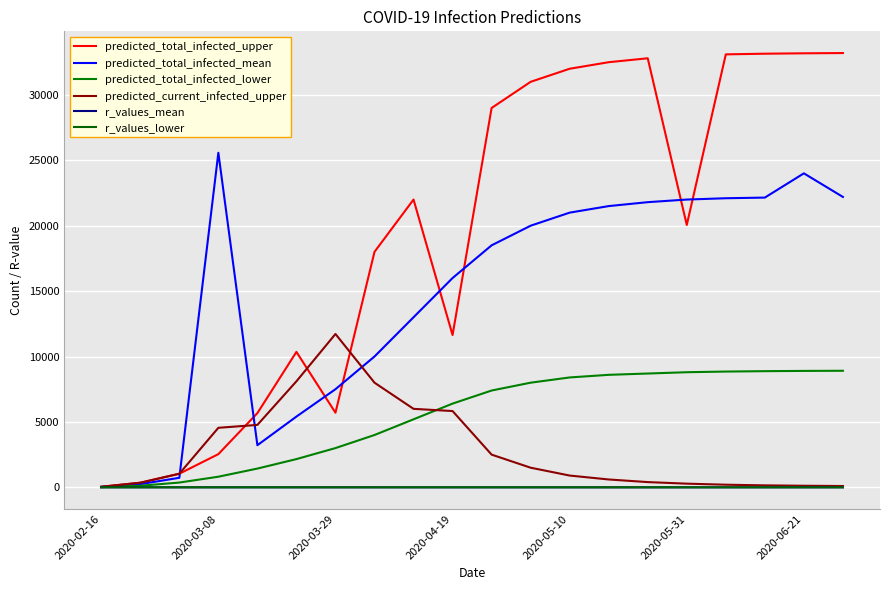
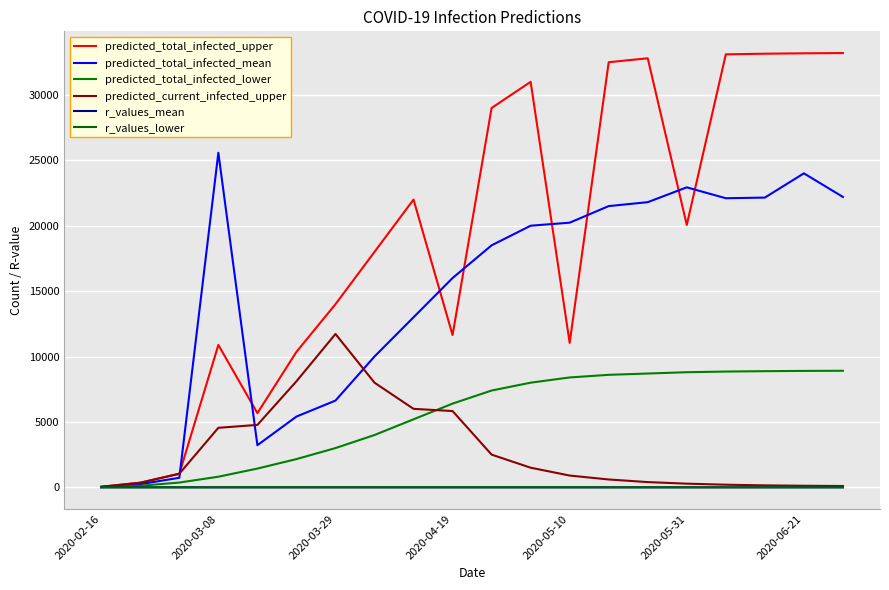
  {
    "predicted_total_infected_upper": {
-     "2020-03-08": 2500,
-     "2020-03-29": 5700,
+     "2020-03-08": 10900,
+     "2020-03-29": 14000,
      "2020-04-19": 11600,
-     "2020-05-10": 32000,
+     "2020-05-10": 11000,
      "2020-05-31": 20100,
      "2020-06-21": 33200
    },
    "predicted_total_infected_mean": {
      "2020-03-08": 25600,
-     "2020-03-29": 7500,
+     "2020-03-29": 6600,
      "2020-04-19": 16000,
-     "2020-05-10": 21000,
-     "2020-05-31": 22000,
+     "2020-05-10": 20200,
+     "2020-05-31": 22900,
      "2020-06-21": 24000
    },
    "predicted_current_infected_upper": {
      "2020-03-08": 4600,
      "2020-03-29": 11700,
      "2020-04-19": 5800,
      "2020-05-10": 900,
      "2020-05-31": 300
    }
  }
